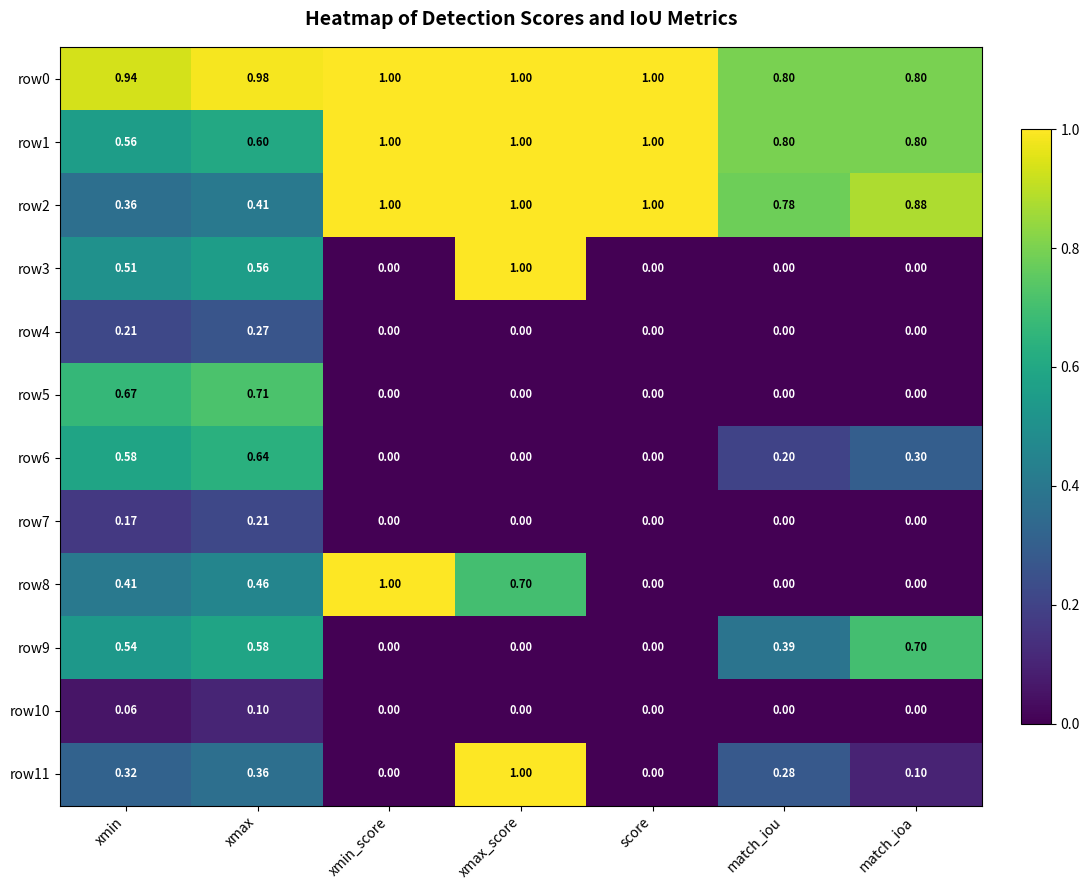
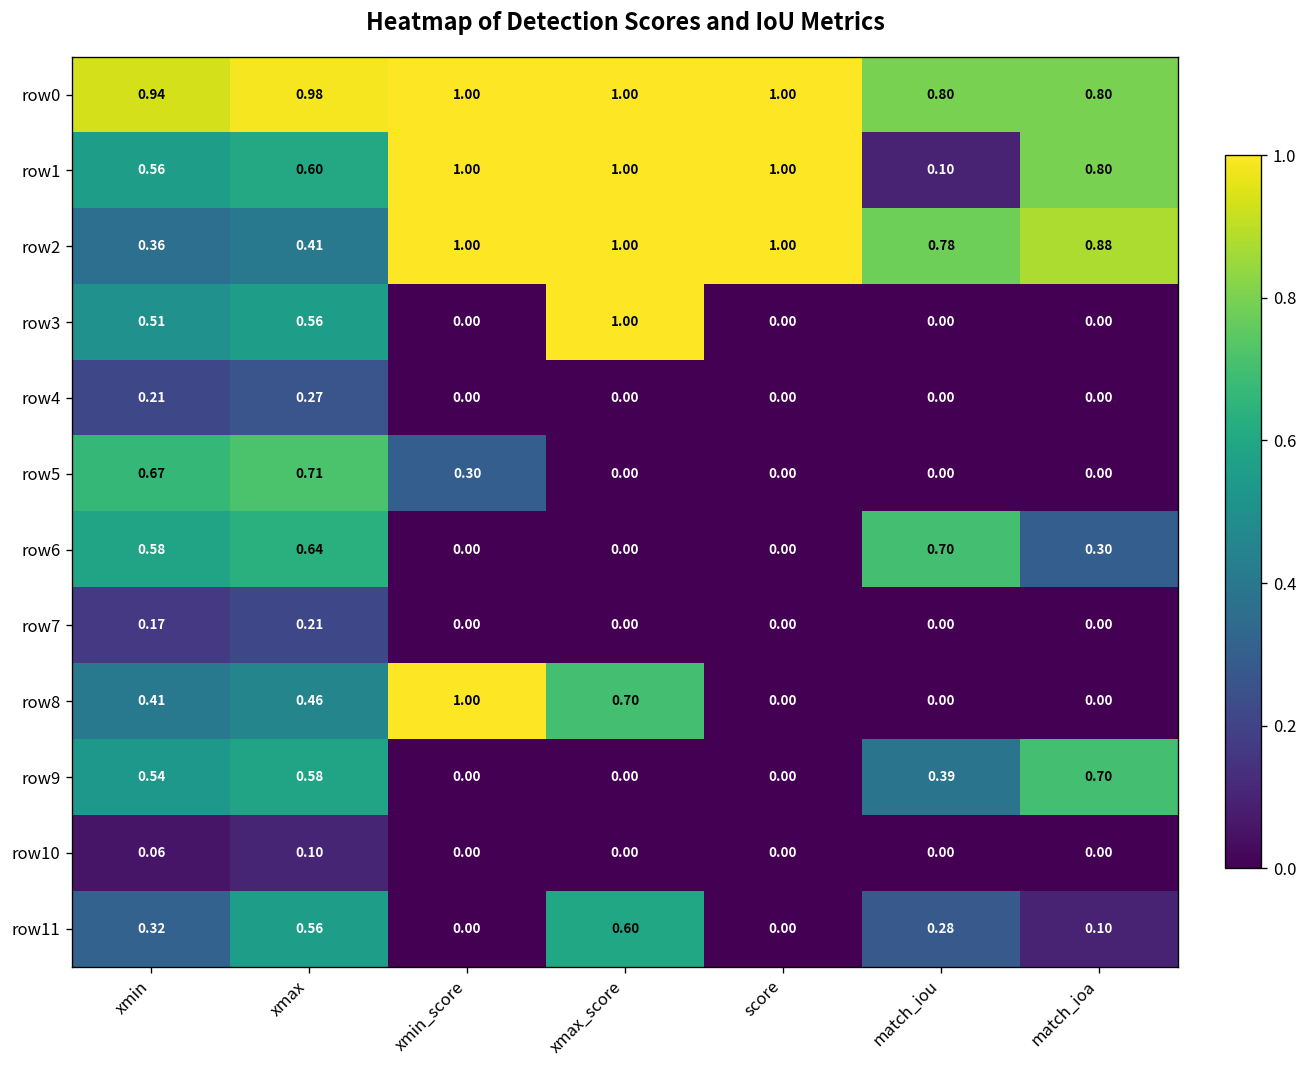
  {
    "row0": {
      "xmin": 0.94,
      "xmax": 0.98,
      "xmin_score": 1.00,
      "xmax_score": 1.00,
      "score": 1.00,
      "match_iou": 0.80,
      "match_ioa": 0.80
    },
    "row1": {
      "xmin": 0.56,
      "xmax": 0.60,
      "xmin_score": 1.00,
      "xmax_score": 1.00,
      "score": 1.00,
-     "match_iou": 0.80,
+     "match_iou": 0.10,
      "match_ioa": 0.80
    },
    "row2": {
      "xmin": 0.36,
      "xmax": 0.41,
      "xmin_score": 1.00,
      "xmax_score": 1.00,
      "score": 1.00,
      "match_iou": 0.78,
      "match_ioa": 0.88
    },
    "row3": {
      "xmin": 0.51,
      "xmax": 0.56,
      "xmin_score": 0.00,
      "xmax_score": 1.00,
      "score": 0.00,
      "match_iou": 0.00,
      "match_ioa": 0.00
    },
    "row4": {
      "xmin": 0.21,
      "xmax": 0.27,
      "xmin_score": 0.00,
      "xmax_score": 0.00,
      "score": 0.00,
      "match_iou": 0.00,
      "match_ioa": 0.00
    },
    "row5": {
      "xmin": 0.67,
      "xmax": 0.71,
-     "xmin_score": 0.00,
+     "xmin_score": 0.30,
      "xmax_score": 0.00,
      "score": 0.00,
      "match_iou": 0.00,
      "match_ioa": 0.00
    },
    "row6": {
      "xmin": 0.58,
      "xmax": 0.64,
      "xmin_score": 0.00,
      "xmax_score": 0.00,
      "score": 0.00,
-     "match_iou": 0.20,
+     "match_iou": 0.70,
      "match_ioa": 0.30
    },
    "row7": {
      "xmin": 0.17,
      "xmax": 0.21,
      "xmin_score": 0.00,
      "xmax_score": 0.00,
      "score": 0.00,
      "match_iou": 0.00,
      "match_ioa": 0.00
    },
    "row8": {
      "xmin": 0.41,
      "xmax": 0.46,
      "xmin_score": 1.00,
      "xmax_score": 0.70,
      "score": 0.00,
      "match_iou": 0.00,
      "match_ioa": 0.00
    },
    "row9": {
      "xmin": 0.54,
      "xmax": 0.58,
      "xmin_score": 0.00,
      "xmax_score": 0.00,
      "score": 0.00,
      "match_iou": 0.39,
      "match_ioa": 0.70
    },
    "row10": {
      "xmin": 0.06,
      "xmax": 0.10,
      "xmin_score": 0.00,
      "xmax_score": 0.00,
      "score": 0.00,
      "match_iou": 0.00,
      "match_ioa": 0.00
    },
    "row11": {
      "xmin": 0.32,
-     "xmax": 0.36,
+     "xmax": 0.56,
      "xmin_score": 0.00,
-     "xmax_score": 1.00,
+     "xmax_score": 0.60,
      "score": 0.00,
      "match_iou": 0.28,
      "match_ioa": 0.10
    }
  }
